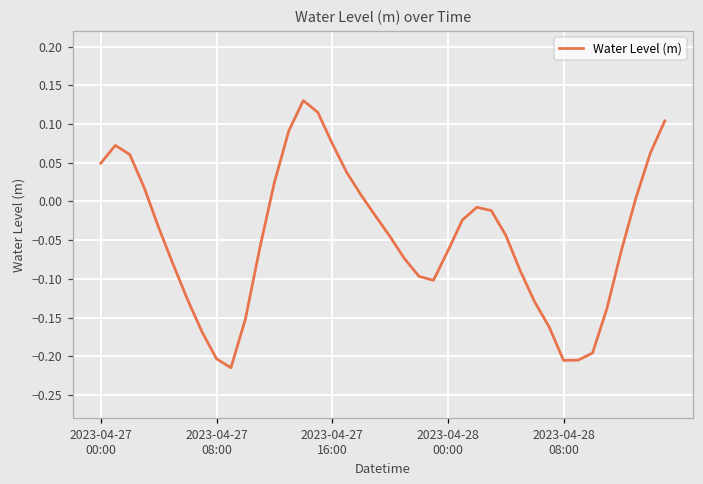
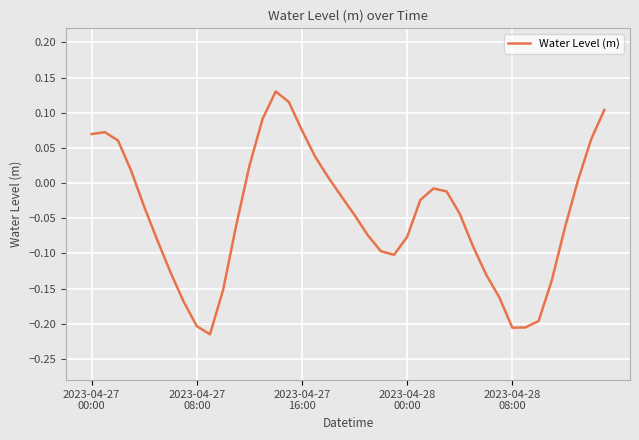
  {
-   "2023-04-27 00:00": 0.05,
+   "2023-04-27 00:00": 0.07,
    "2023-04-27 08:00": -0.20,
    "2023-04-27 16:00": 0.07,
-   "2023-04-28 00:00": -0.06,
+   "2023-04-28 00:00": -0.08,
    "2023-04-28 08:00": -0.21
  }
